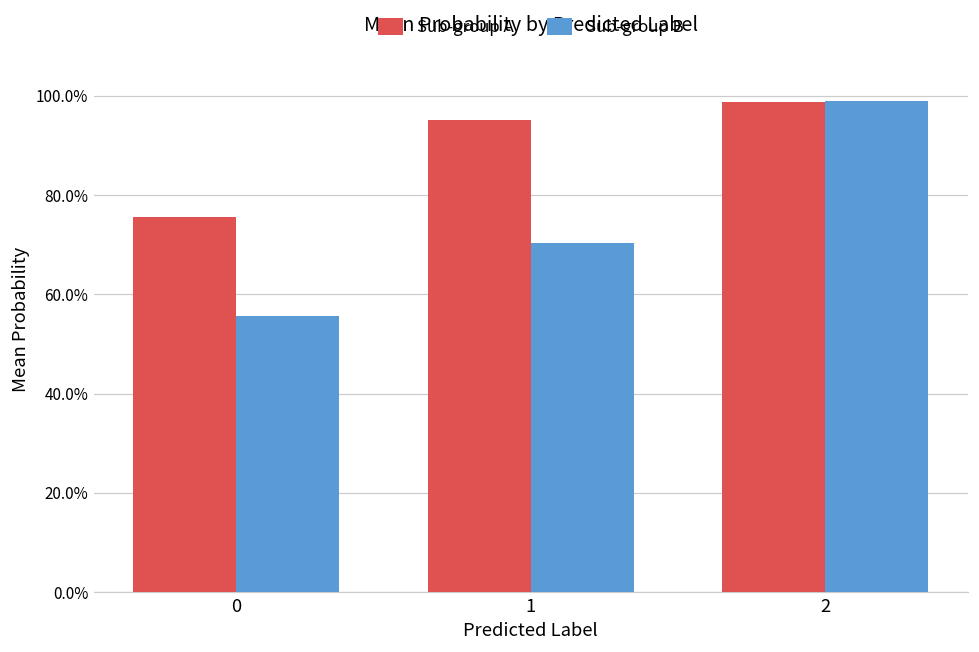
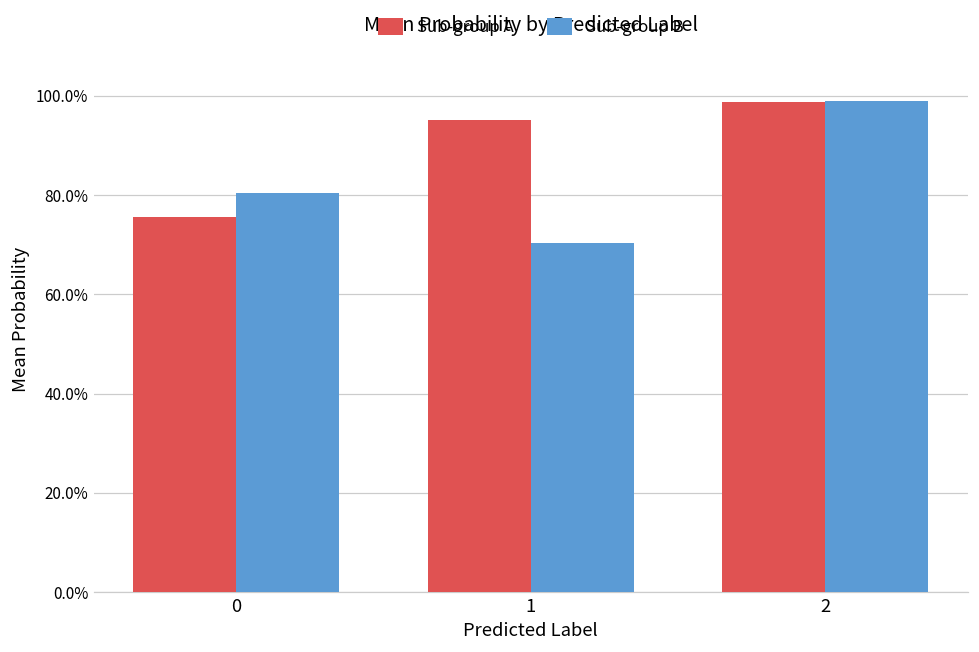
  {
    "Sub-group A": {
      "0": "76%",
      "1": "95%",
      "2": "99%"
    },
    "Sub-group B": {
-     "0": "56%",
+     "0": "80%",
      "1": "70%",
      "2": "99%"
    }
  }
